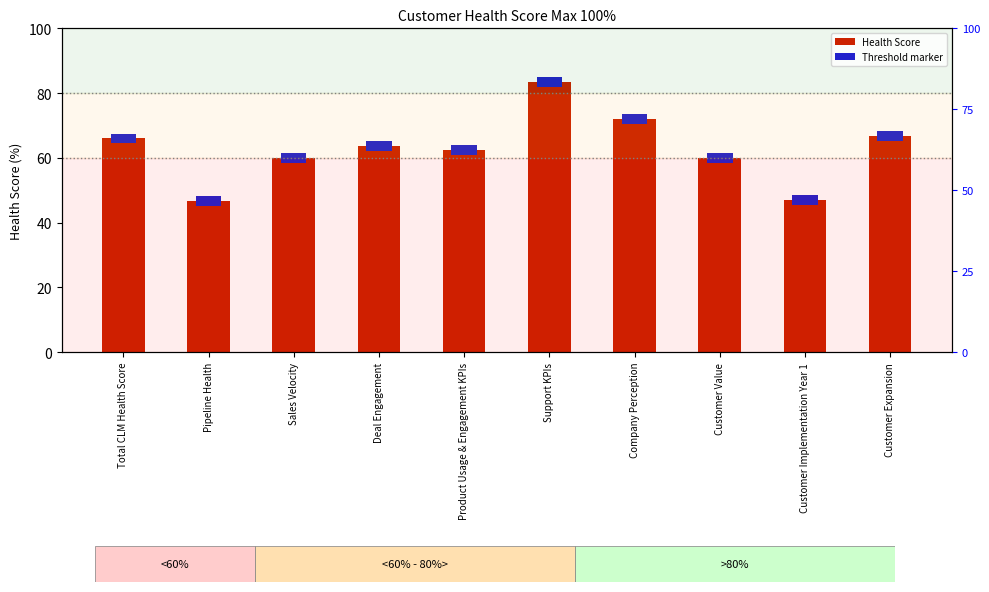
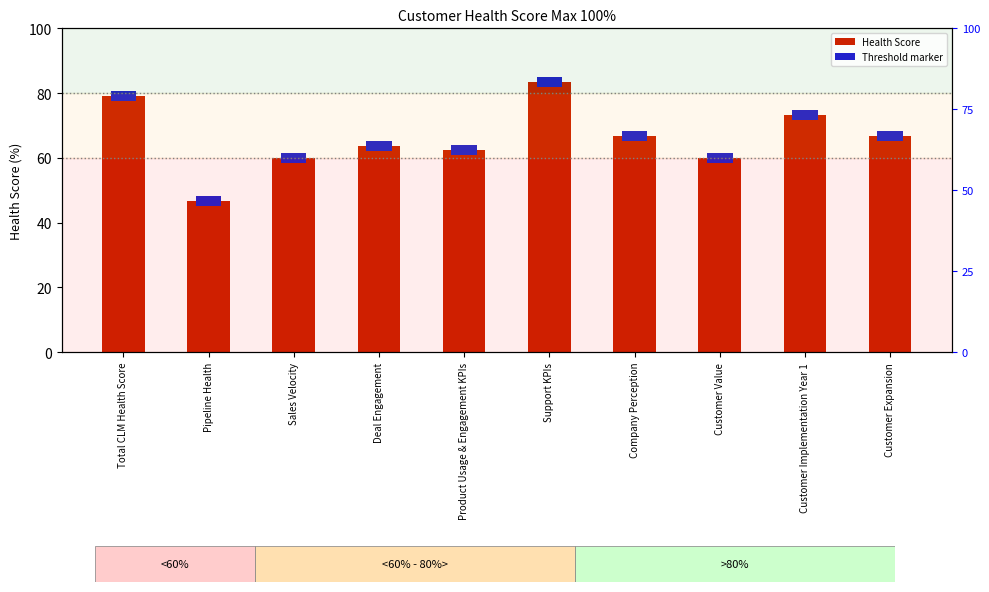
  {
    "Health Score": {
-     "Total CLM Health Score": 66,
-     "Company Perception": 72,
-     "Customer Implementation Year 1": 47
+     "Total CLM Health Score": 79,
+     "Company Perception": 67,
+     "Customer Implementation Year 1": 73
    }
  }
